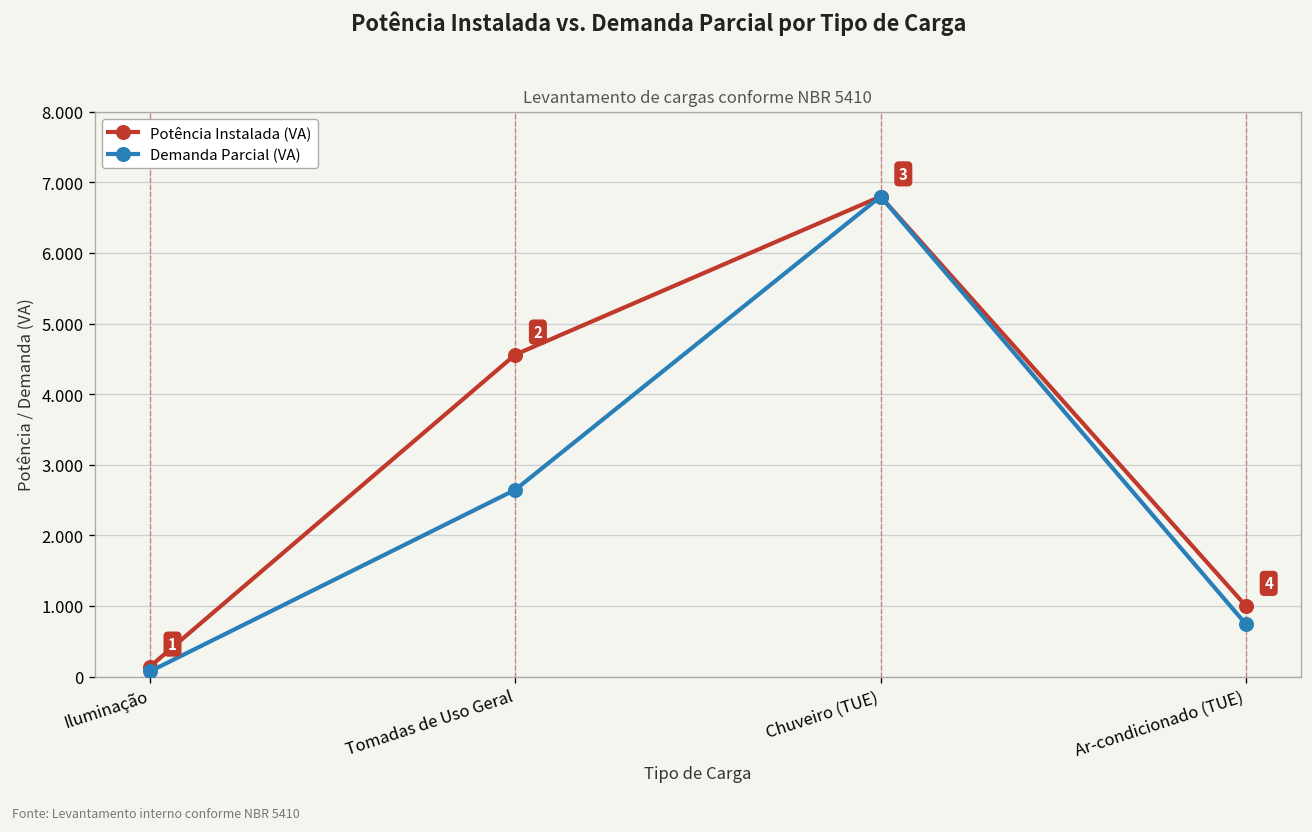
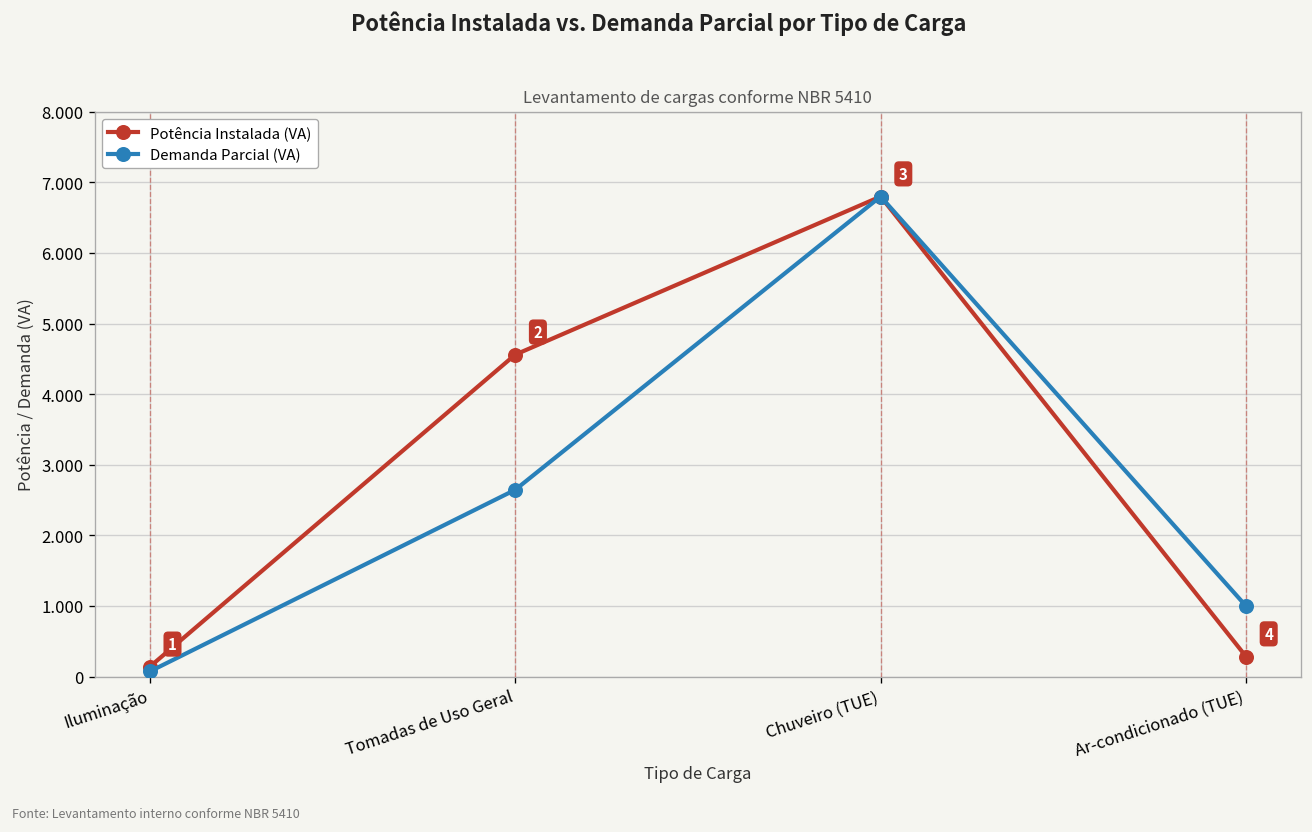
  {
    "Potência Instalada (VA)": {
-     "Ar-condicionado (TUE)": 1.0
+     "Ar-condicionado (TUE)": 0.3
    },
    "Demanda Parcial (VA)": {
      "Iluminação": 0.1,
      "Tomadas de Uso Geral": 2.6,
-     "Ar-condicionado (TUE)": 0.7
+     "Ar-condicionado (TUE)": 1.0
    }
  }
